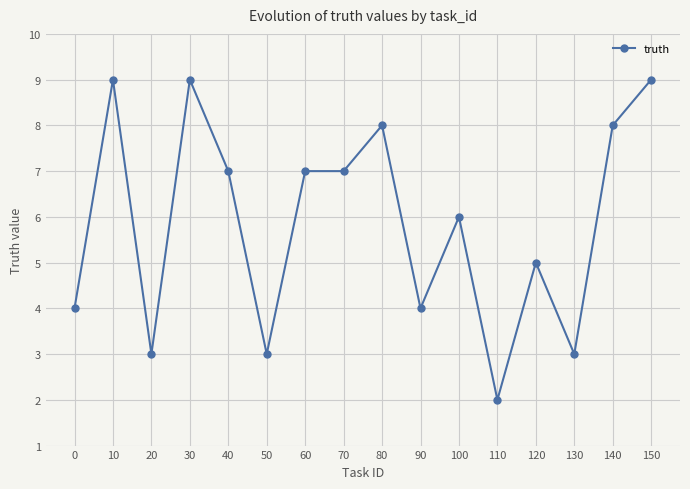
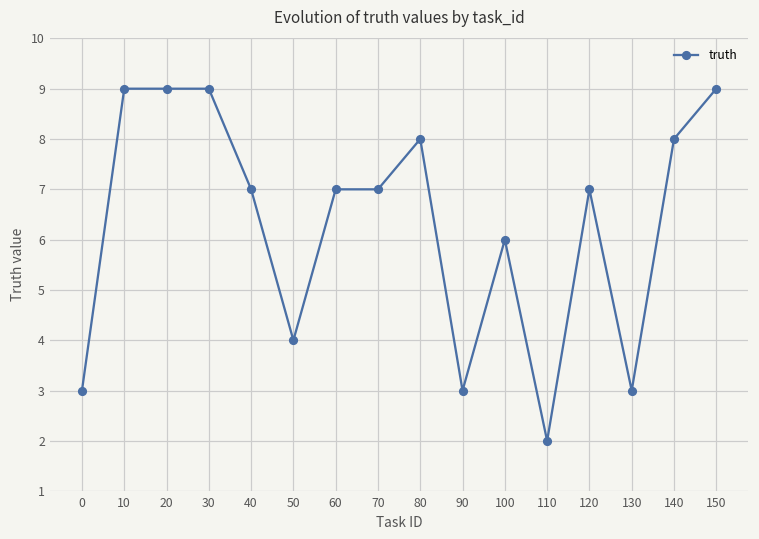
  {
-   "0": 4,
+   "0": 3,
    "10": 9,
-   "20": 3,
+   "20": 9,
    "30": 9,
    "40": 7,
-   "50": 3,
+   "50": 4,
    "60": 7,
    "70": 7,
    "80": 8,
-   "90": 4,
+   "90": 3,
    "100": 6,
    "110": 2,
-   "120": 5,
+   "120": 7,
    "130": 3,
    "140": 8,
    "150": 9
  }
